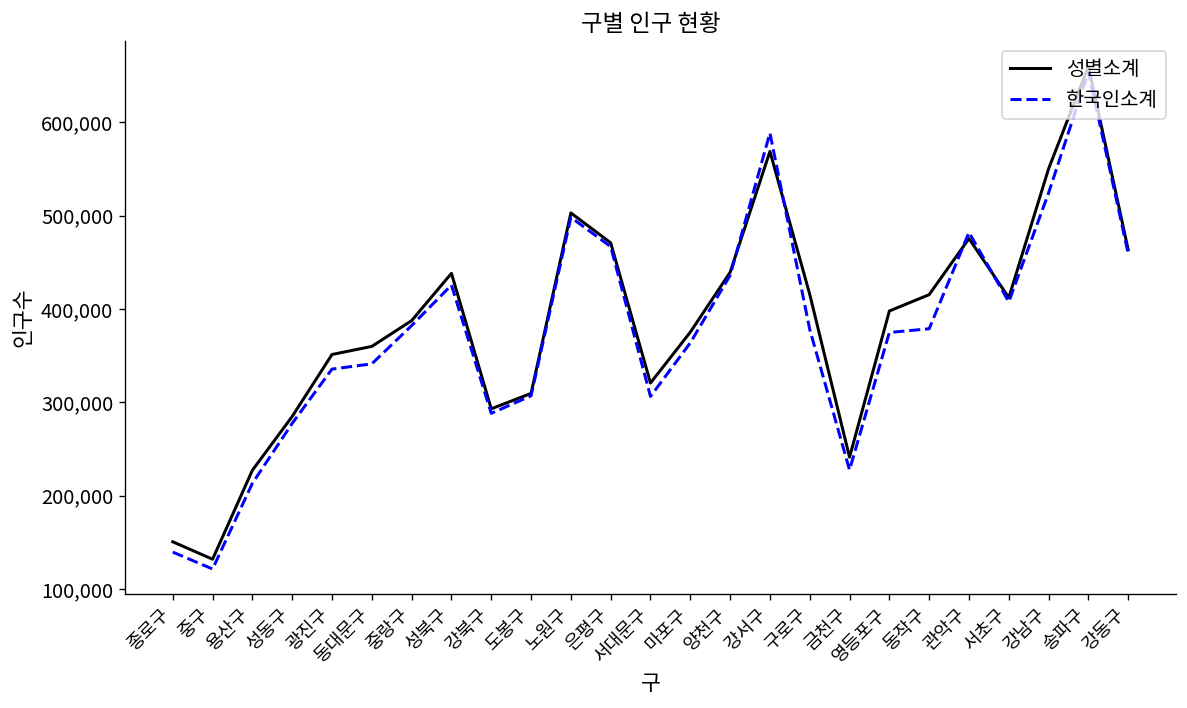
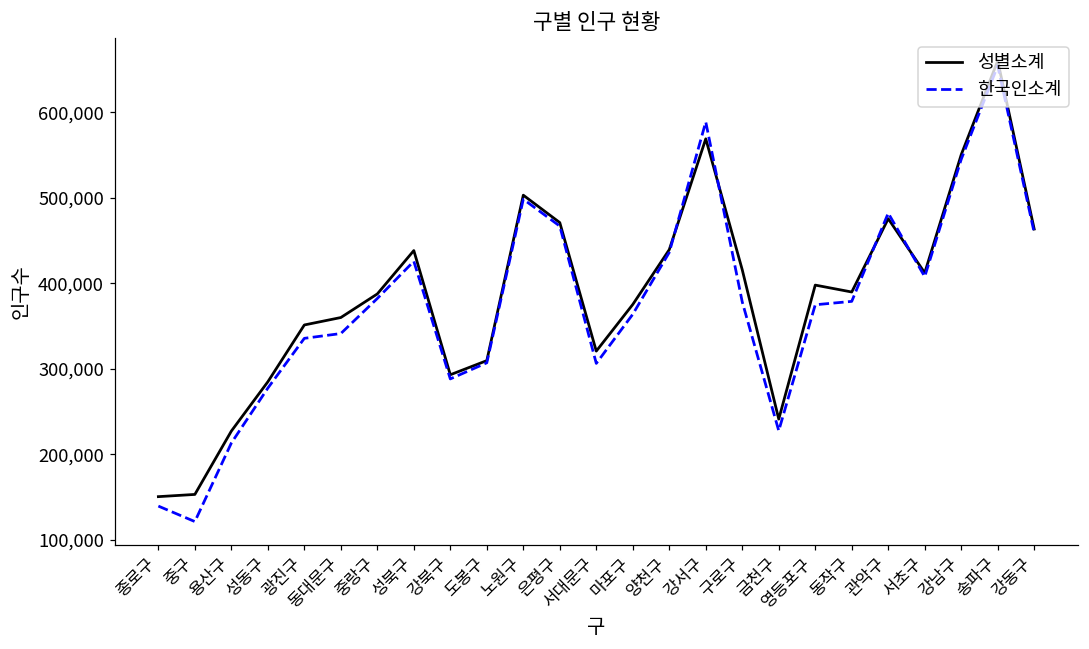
  {
    "성별소계": {
      "종로구": "150,000",
-     "중구": "130,000",
+     "중구": "150,000",
      "용산구": "230,000",
      "성동구": "280,000",
      "광진구": "350,000",
      "동대문구": "360,000",
      "중랑구": "390,000",
      "성북구": "440,000",
      "강북구": "290,000",
      "노원구": "500,000",
      "은평구": "470,000",
      "서대문구": "320,000",
      "마포구": "380,000",
      "강서구": "570,000",
      "구로구": "420,000",
      "금천구": "240,000",
      "영등포구": "400,000",
-     "동작구": "420,000",
+     "동작구": "390,000",
      "관악구": "480,000",
      "서초구": "410,000",
      "강남구": "550,000",
      "강동구": "460,000"
    },
    "한국인소계": {
      "종로구": "140,000",
      "중구": "120,000",
      "용산구": "210,000",
      "성동구": "280,000",
      "광진구": "340,000",
      "동대문구": "340,000",
      "중랑구": "380,000",
      "성북구": "430,000",
      "강북구": "290,000",
      "노원구": "500,000",
      "은평구": "470,000",
      "서대문구": "310,000",
      "마포구": "360,000",
      "강서구": "590,000",
      "구로구": "380,000",
      "금천구": "230,000",
      "영등포구": "370,000",
      "동작구": "380,000",
      "관악구": "480,000",
      "서초구": "410,000",
-     "강남구": "520,000",
+     "강남구": "540,000",
      "강동구": "460,000"
    }
  }
